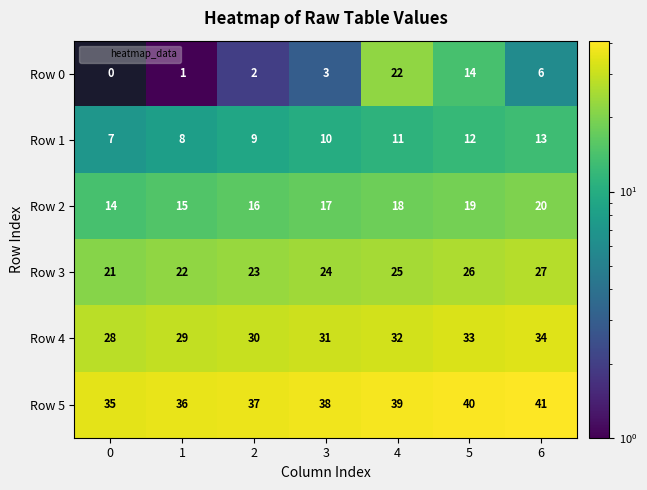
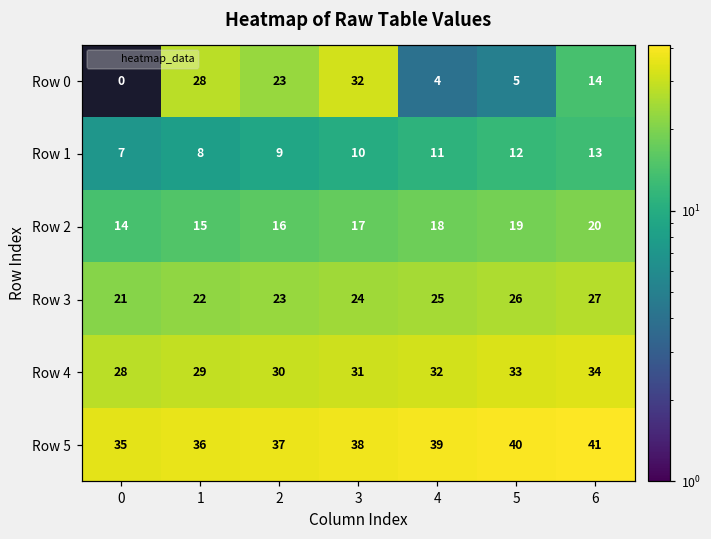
  {
    "Row 0": {
      "0": 0,
-     "1": 1,
-     "2": 2,
-     "3": 3,
-     "4": 22,
-     "5": 14,
-     "6": 6
+     "1": 28,
+     "2": 23,
+     "3": 32,
+     "4": 4,
+     "5": 5,
+     "6": 14
    },
    "Row 1": {
      "0": 7,
      "1": 8,
      "2": 9,
      "3": 10,
      "4": 11,
      "5": 12,
      "6": 13
    },
    "Row 2": {
      "0": 14,
      "1": 15,
      "2": 16,
      "3": 17,
      "4": 18,
      "5": 19,
      "6": 20
    },
    "Row 3": {
      "0": 21,
      "1": 22,
      "2": 23,
      "3": 24,
      "4": 25,
      "5": 26,
      "6": 27
    },
    "Row 4": {
      "0": 28,
      "1": 29,
      "2": 30,
      "3": 31,
      "4": 32,
      "5": 33,
      "6": 34
    },
    "Row 5": {
      "0": 35,
      "1": 36,
      "2": 37,
      "3": 38,
      "4": 39,
      "5": 40,
      "6": 41
    }
  }
